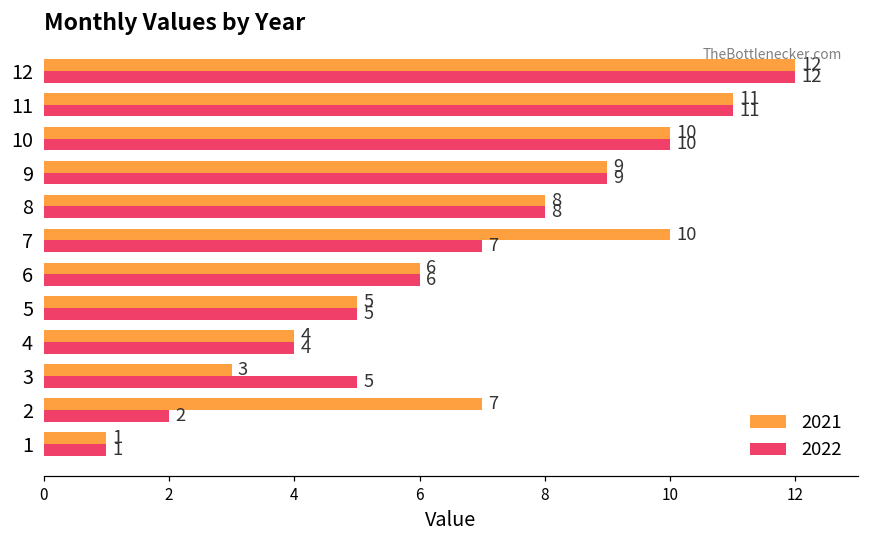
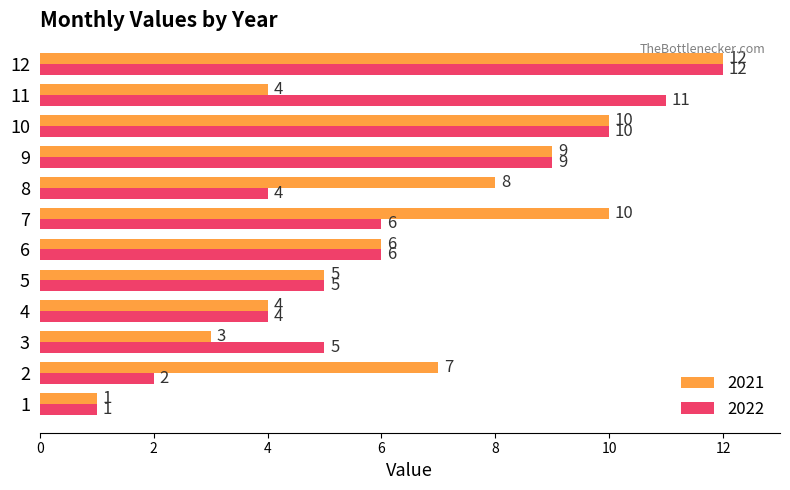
  {
    "2021": {
-     "11": 11,
+     "11": 4,
      "7": 10,
      "3": 3,
      "2": 7
    },
    "2022": {
-     "8": 8,
-     "7": 7,
+     "8": 4,
+     "7": 6,
      "3": 5,
      "2": 2
    }
  }
